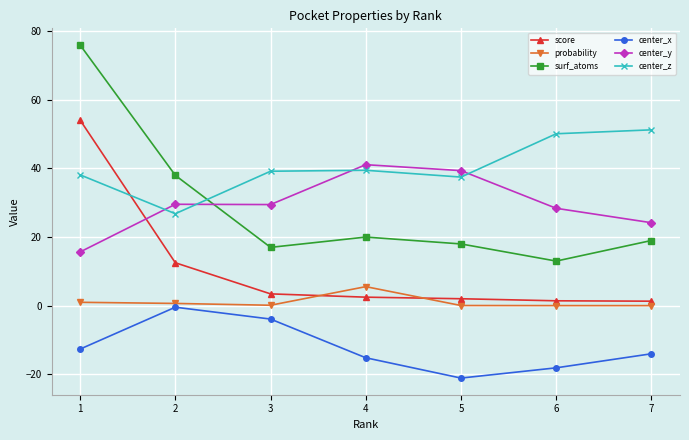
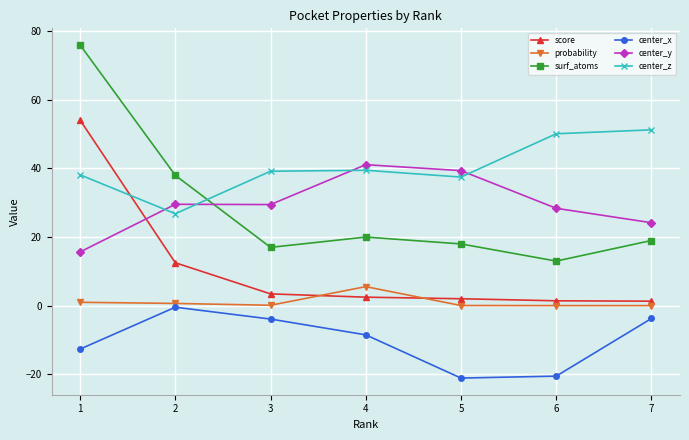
  {
    "score": {
      "1": 54,
      "2": 13,
      "3": 3,
      "4": 2,
      "5": 2,
      "6": 1,
      "7": 1
    },
    "probability": {
      "1": 1,
      "2": 1,
      "3": 0,
      "4": 6,
      "5": 0,
      "6": 0,
      "7": 0
    },
    "surf_atoms": {
      "1": 76,
      "2": 38,
      "3": 17,
      "4": 20,
      "5": 18,
      "6": 13,
      "7": 19
    },
    "center_x": {
      "1": -13,
      "2": 0,
      "3": -4,
-     "4": -15,
+     "4": -9,
      "5": -21,
-     "6": -18,
-     "7": -14
+     "6": -21,
+     "7": -4
    },
    "center_y": {
      "1": 16,
      "2": 30,
      "3": 29,
      "4": 41,
      "5": 39,
      "6": 28,
      "7": 24
    },
    "center_z": {
      "1": 38,
      "2": 27,
      "3": 39,
      "4": 39,
      "5": 37,
      "6": 50,
      "7": 51
    }
  }
